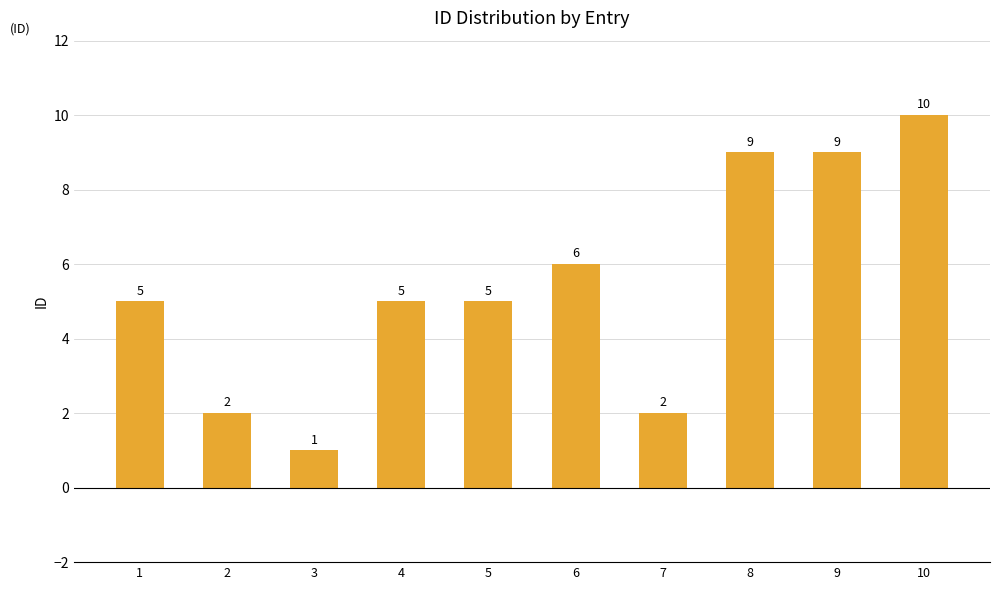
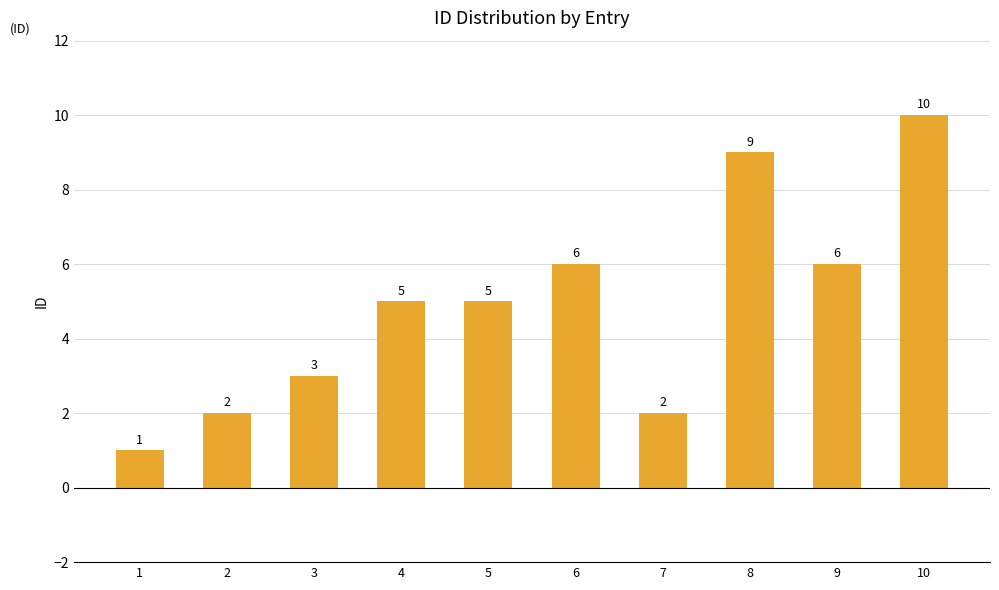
  {
-   "1": 5,
+   "1": 1,
    "2": 2,
-   "3": 1,
+   "3": 3,
    "4": 5,
    "5": 5,
    "6": 6,
    "7": 2,
    "8": 9,
-   "9": 9,
+   "9": 6,
    "10": 10
  }
